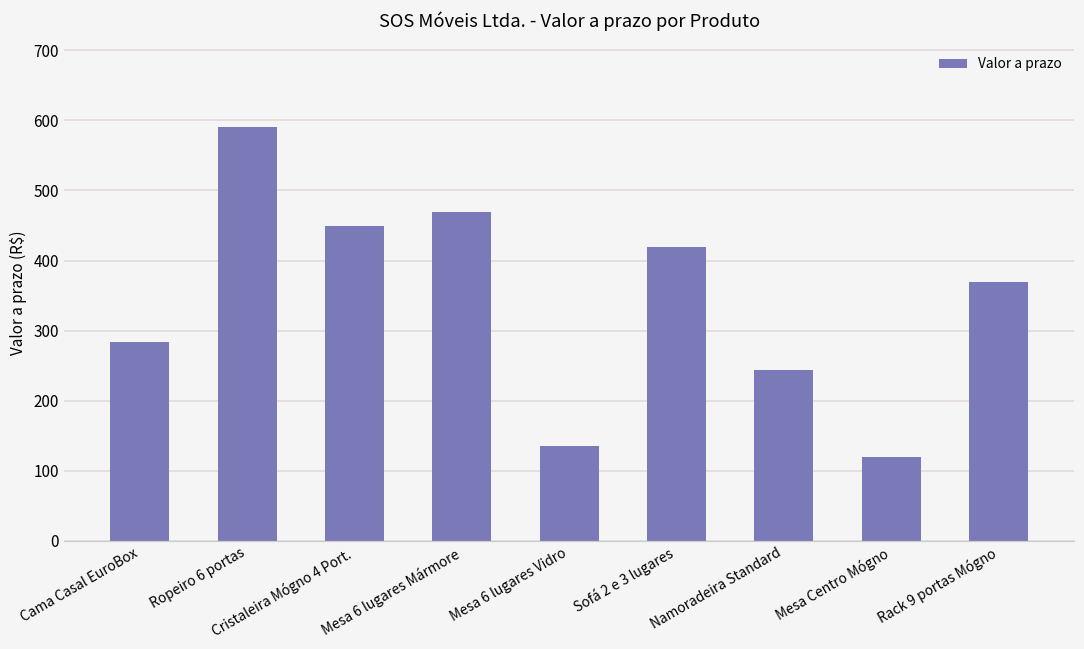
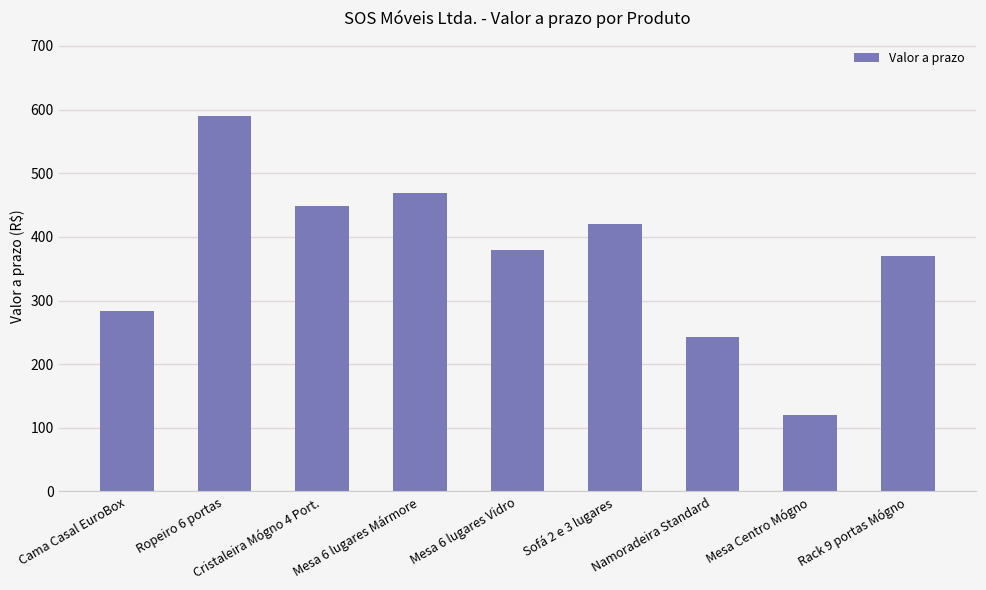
  {
    "Cama Casal EuroBox": 280,
    "Ropeiro 6 portas": 590,
    "Cristaleira Mógno 4 Port.": 450,
    "Mesa 6 lugares Mármore": 470,
-   "Mesa 6 lugares Vidro": 140,
+   "Mesa 6 lugares Vidro": 380,
    "Sofá 2 e 3 lugares": 420,
    "Namoradeira Standard": 240,
    "Mesa Centro Mógno": 120,
    "Rack 9 portas Mógno": 370
  }
